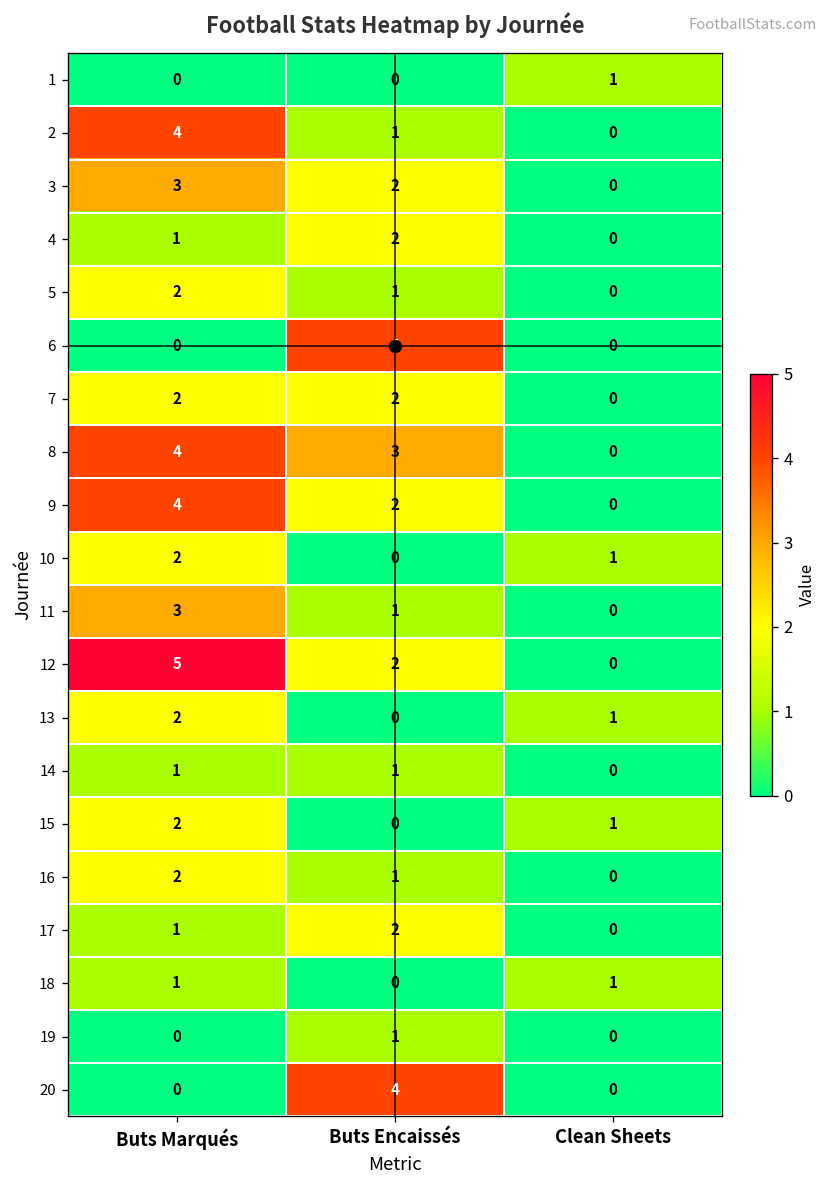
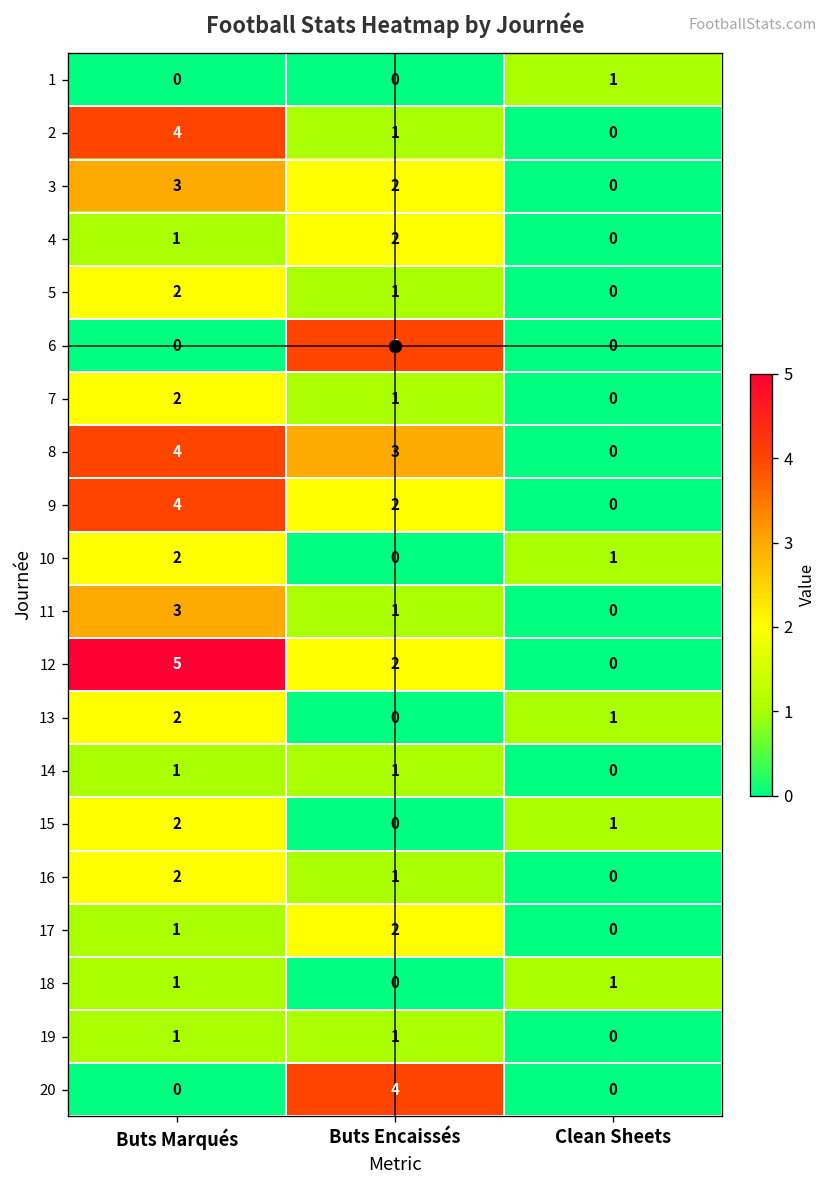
  {
    "1": {
      "Buts Marqués": 0,
      "Buts Encaissés": 0,
      "Clean Sheets": 1
    },
    "2": {
      "Buts Marqués": 4,
      "Buts Encaissés": 1,
      "Clean Sheets": 0
    },
    "3": {
      "Buts Marqués": 3,
      "Buts Encaissés": 2,
      "Clean Sheets": 0
    },
    "4": {
      "Buts Marqués": 1,
      "Buts Encaissés": 2,
      "Clean Sheets": 0
    },
    "5": {
      "Buts Marqués": 2,
      "Buts Encaissés": 1,
      "Clean Sheets": 0
    },
    "6": {
      "Buts Marqués": 0,
      "Clean Sheets": 0
    },
    "7": {
      "Buts Marqués": 2,
-     "Buts Encaissés": 2,
+     "Buts Encaissés": 1,
      "Clean Sheets": 0
    },
    "8": {
      "Buts Marqués": 4,
      "Buts Encaissés": 3,
      "Clean Sheets": 0
    },
    "9": {
      "Buts Marqués": 4,
      "Buts Encaissés": 2,
      "Clean Sheets": 0
    },
    "10": {
      "Buts Marqués": 2,
      "Buts Encaissés": 0,
      "Clean Sheets": 1
    },
    "11": {
      "Buts Marqués": 3,
      "Buts Encaissés": 1,
      "Clean Sheets": 0
    },
    "12": {
      "Buts Marqués": 5,
      "Buts Encaissés": 2,
      "Clean Sheets": 0
    },
    "13": {
      "Buts Marqués": 2,
      "Buts Encaissés": 0,
      "Clean Sheets": 1
    },
    "14": {
      "Buts Marqués": 1,
      "Buts Encaissés": 1,
      "Clean Sheets": 0
    },
    "15": {
      "Buts Marqués": 2,
      "Buts Encaissés": 0,
      "Clean Sheets": 1
    },
    "16": {
      "Buts Marqués": 2,
      "Buts Encaissés": 1,
      "Clean Sheets": 0
    },
    "17": {
      "Buts Marqués": 1,
      "Buts Encaissés": 2,
      "Clean Sheets": 0
    },
    "18": {
      "Buts Marqués": 1,
      "Buts Encaissés": 0,
      "Clean Sheets": 1
    },
    "19": {
-     "Buts Marqués": 0,
+     "Buts Marqués": 1,
      "Buts Encaissés": 1,
      "Clean Sheets": 0
    },
    "20": {
      "Buts Marqués": 0,
      "Buts Encaissés": 4,
      "Clean Sheets": 0
    }
  }
